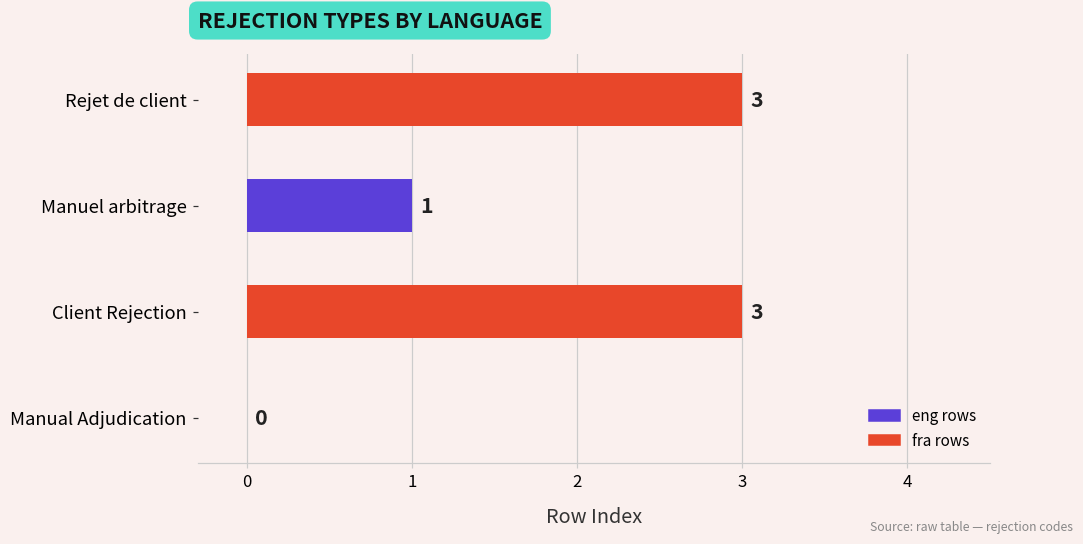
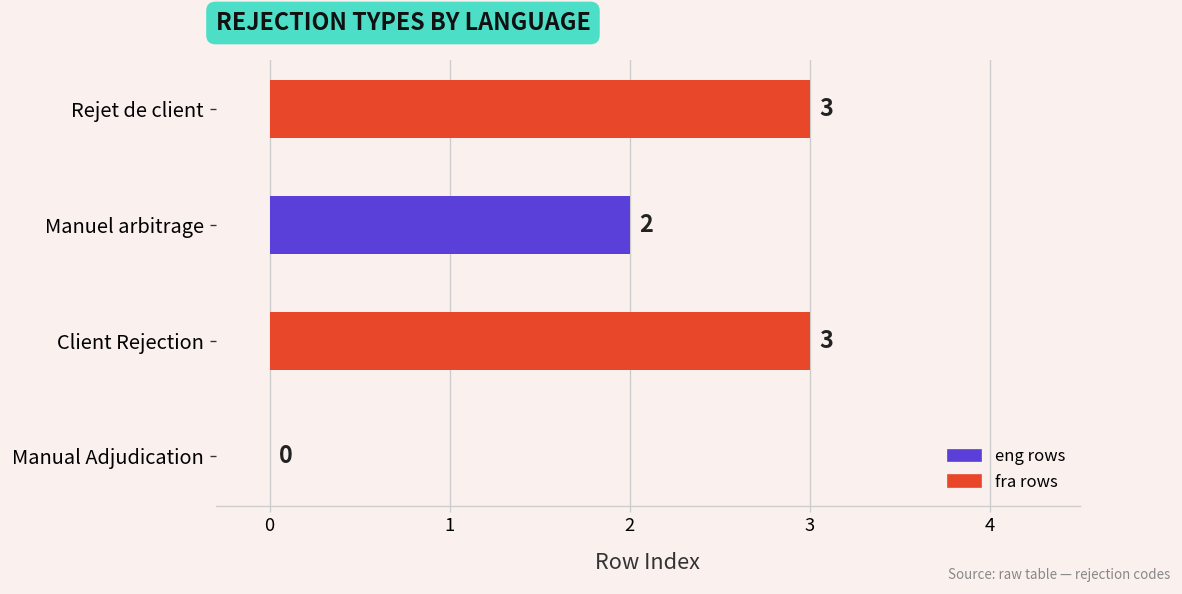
  {
    "Rejet de client": 3,
-   "Manuel arbitrage": 1,
+   "Manuel arbitrage": 2,
    "Client Rejection": 3,
    "Manual Adjudication": 0
  }
